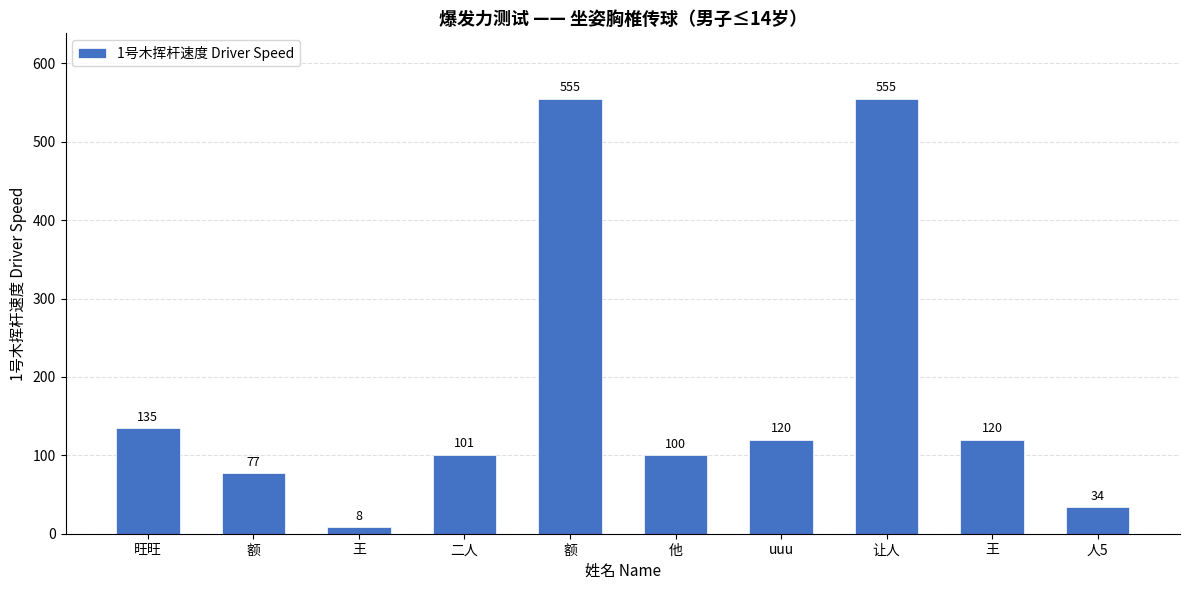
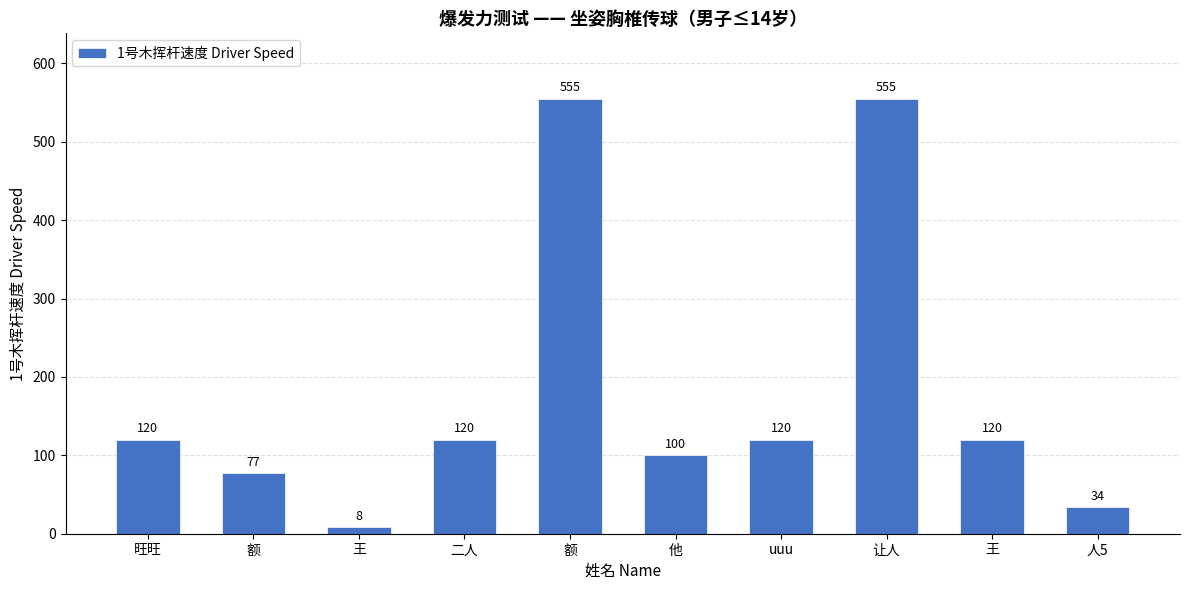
  {
-   "旺旺": 135,
-   "二人": 101,
+   "旺旺": 120,
+   "二人": 120,
    "他": 100,
    "uuu": 120,
    "让人": 555,
    "人5": 34
  }
